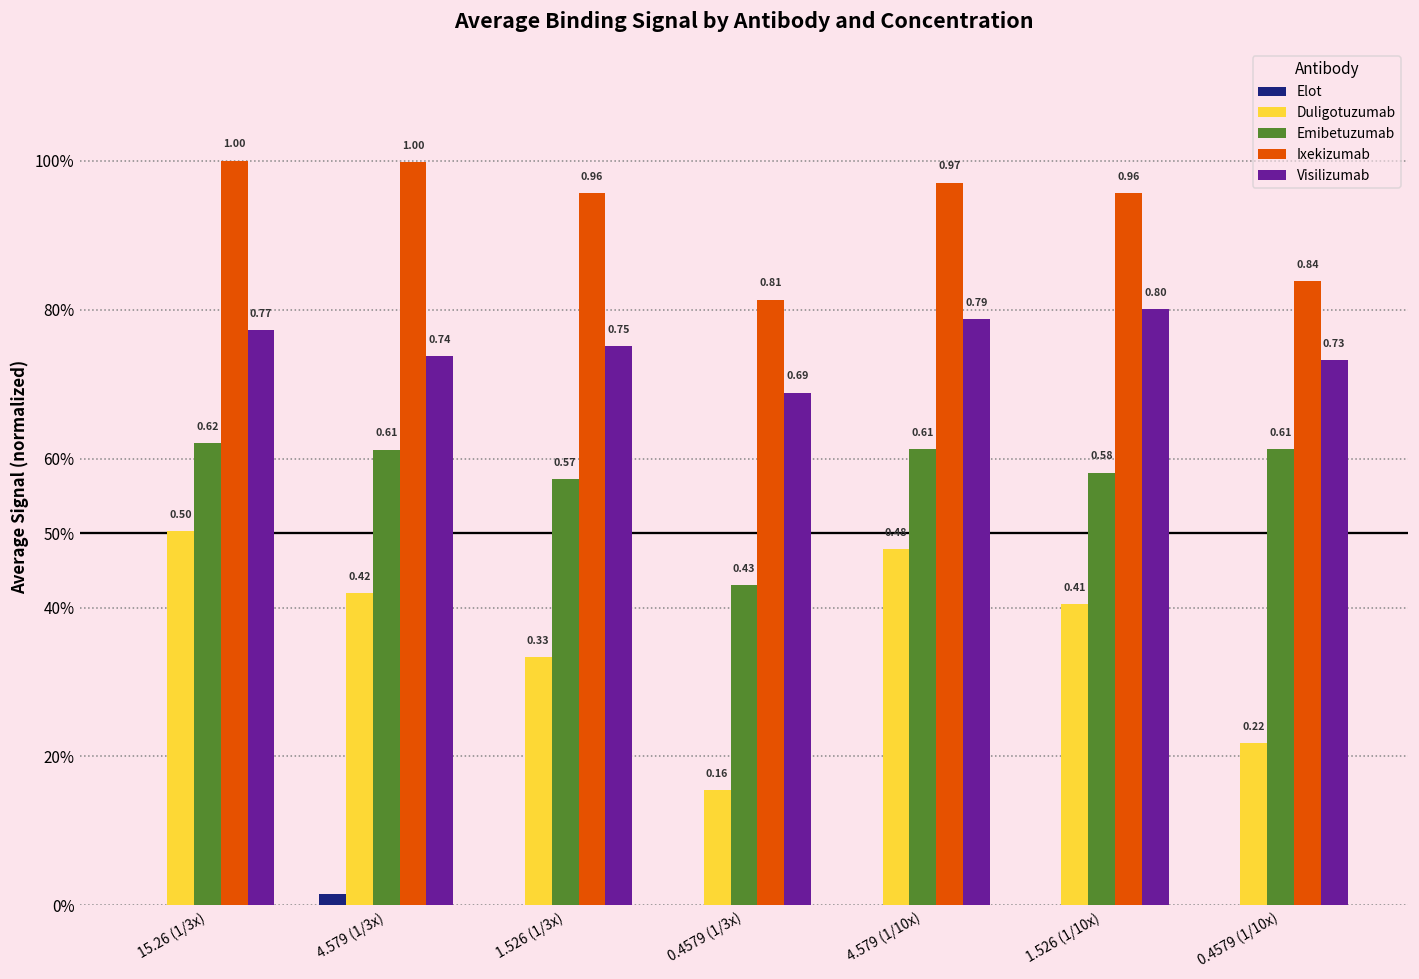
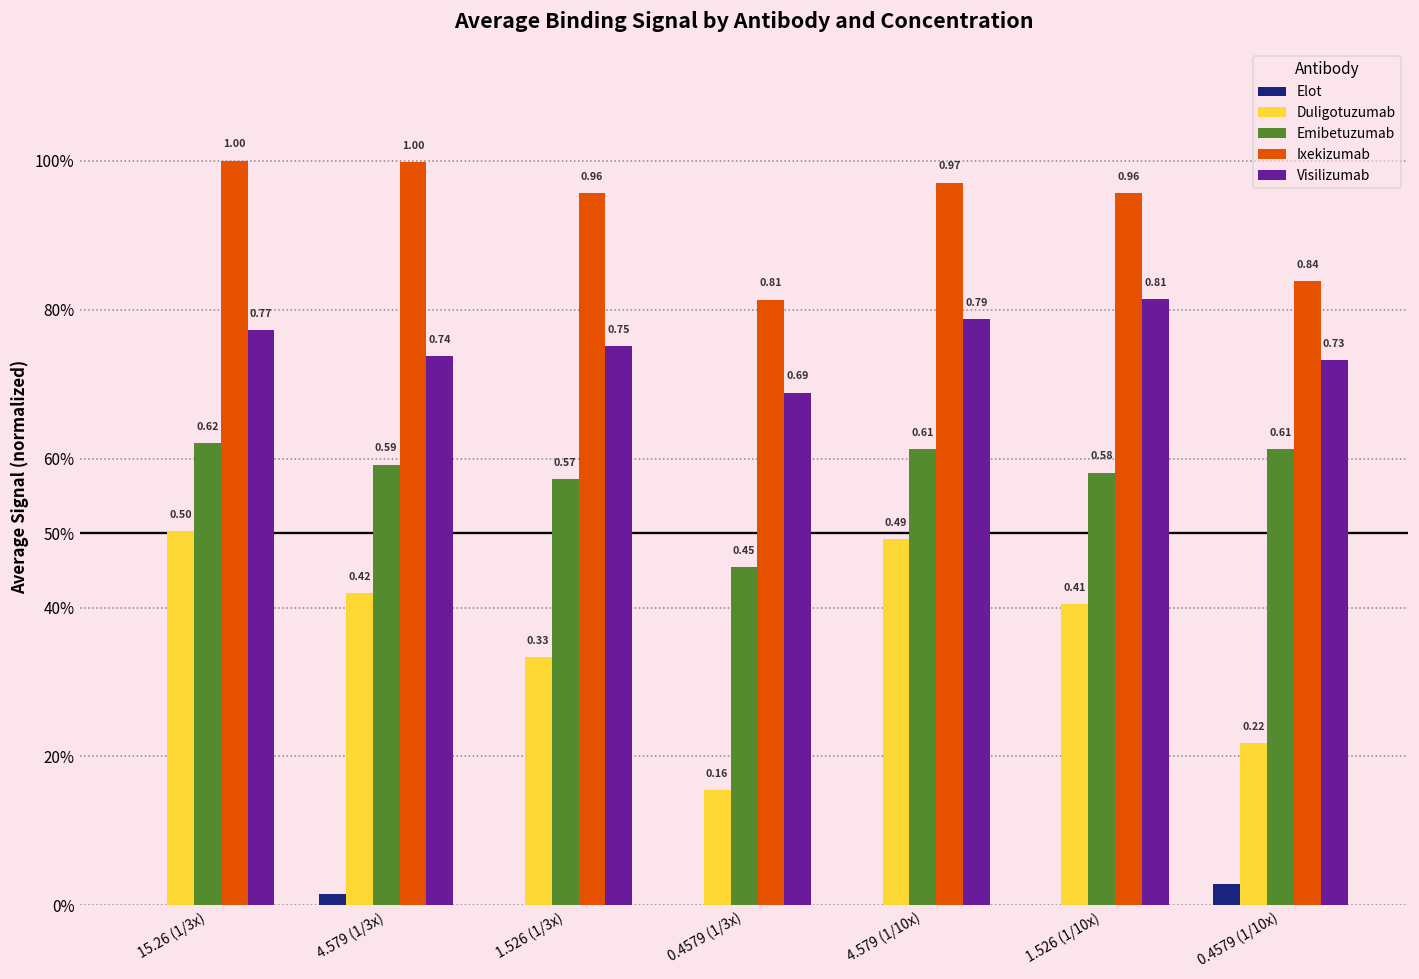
  {
    "Elot": {
      "15.26 (1/3x)": "0%",
      "4.579 (1/3x)": "2%",
-     "0.4579 (1/10x)": "0%"
+     "0.4579 (1/10x)": "3%"
    },
    "Duligotuzumab": {
      "15.26 (1/3x)": "0.50",
      "4.579 (1/3x)": "0.42",
      "1.526 (1/3x)": "0.33",
      "0.4579 (1/3x)": "0.16",
-     "4.579 (1/10x)": "0.48",
+     "4.579 (1/10x)": "0.49",
      "1.526 (1/10x)": "0.41",
      "0.4579 (1/10x)": "0.22"
    },
    "Emibetuzumab": {
      "15.26 (1/3x)": "0.62",
-     "4.579 (1/3x)": "0.61",
+     "4.579 (1/3x)": "0.59",
      "1.526 (1/3x)": "0.57",
-     "0.4579 (1/3x)": "0.43",
+     "0.4579 (1/3x)": "0.45",
      "4.579 (1/10x)": "0.61",
      "1.526 (1/10x)": "0.58",
      "0.4579 (1/10x)": "0.61"
    },
    "Ixekizumab": {
      "15.26 (1/3x)": "1.00",
      "4.579 (1/3x)": "1.00",
      "1.526 (1/3x)": "0.96",
      "0.4579 (1/3x)": "0.81",
      "4.579 (1/10x)": "0.97",
      "1.526 (1/10x)": "0.96",
      "0.4579 (1/10x)": "0.84"
    },
    "Visilizumab": {
      "15.26 (1/3x)": "0.77",
      "4.579 (1/3x)": "0.74",
      "1.526 (1/3x)": "0.75",
      "0.4579 (1/3x)": "0.69",
      "4.579 (1/10x)": "0.79",
-     "1.526 (1/10x)": "0.80",
+     "1.526 (1/10x)": "0.81",
      "0.4579 (1/10x)": "0.73"
    }
  }
